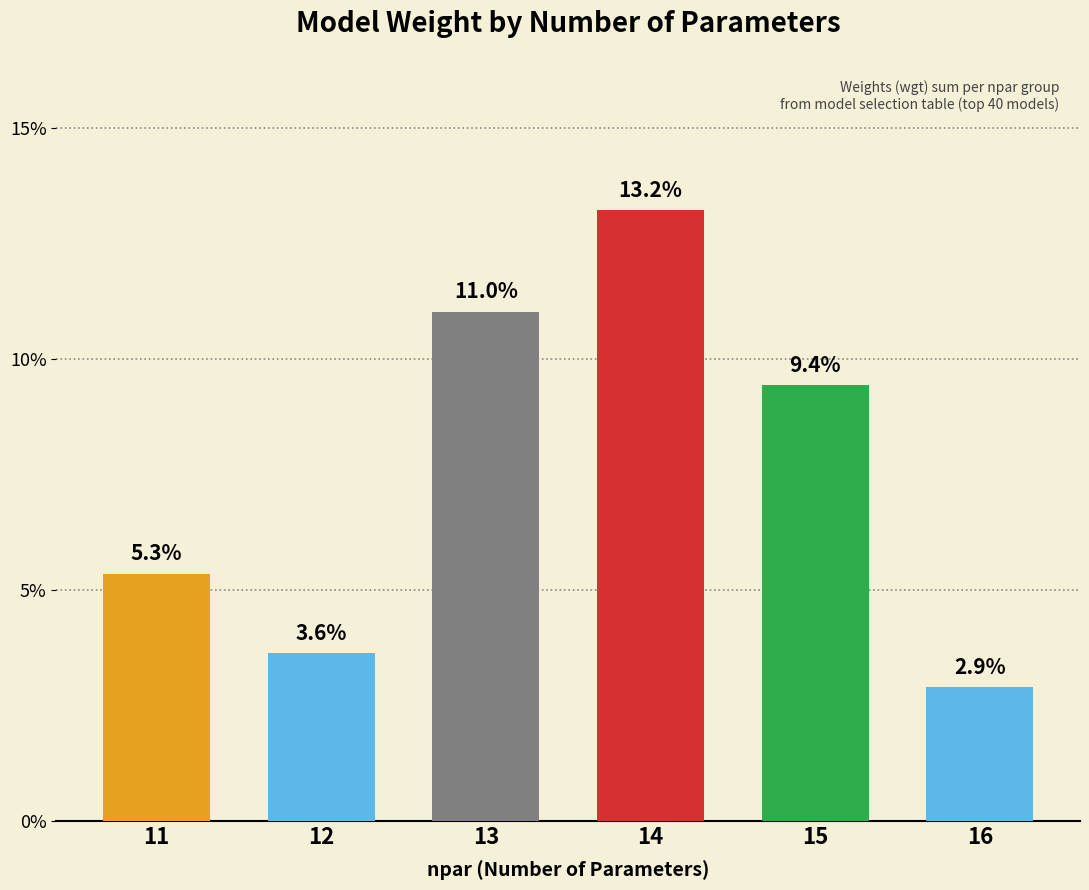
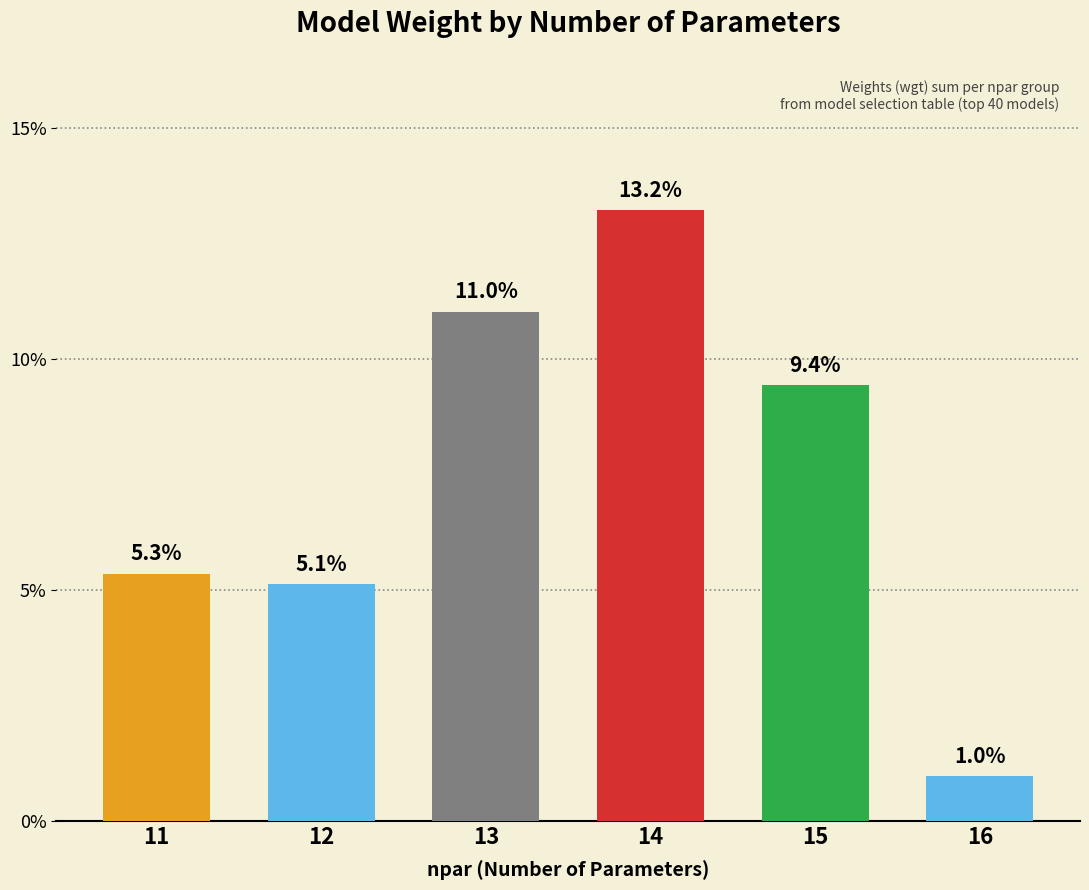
  {
    "11": "5.3%",
-   "12": "3.6%",
+   "12": "5.1%",
    "13": "11.0%",
    "14": "13.2%",
    "15": "9.4%",
-   "16": "2.9%"
+   "16": "1.0%"
  }
